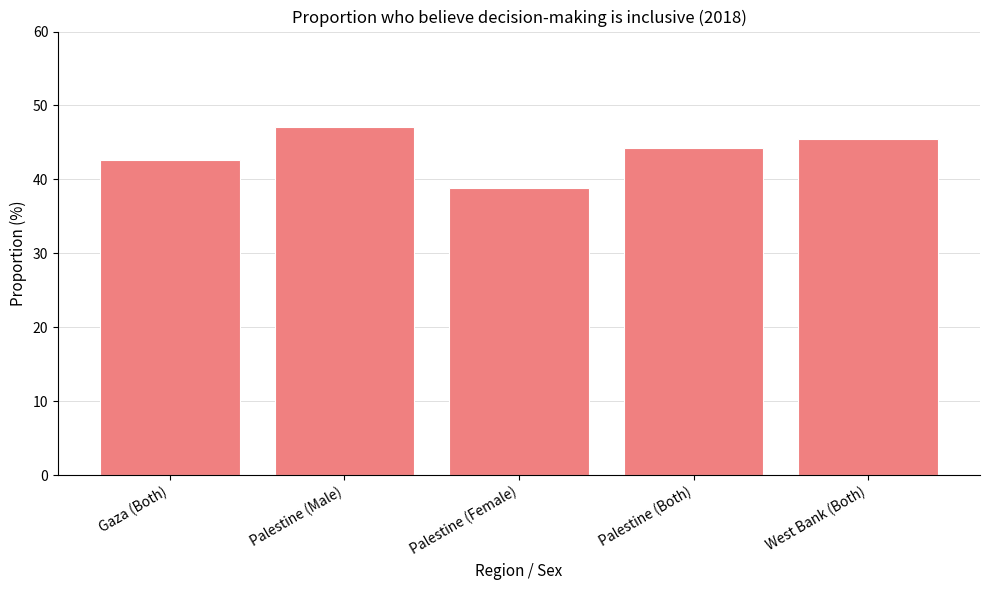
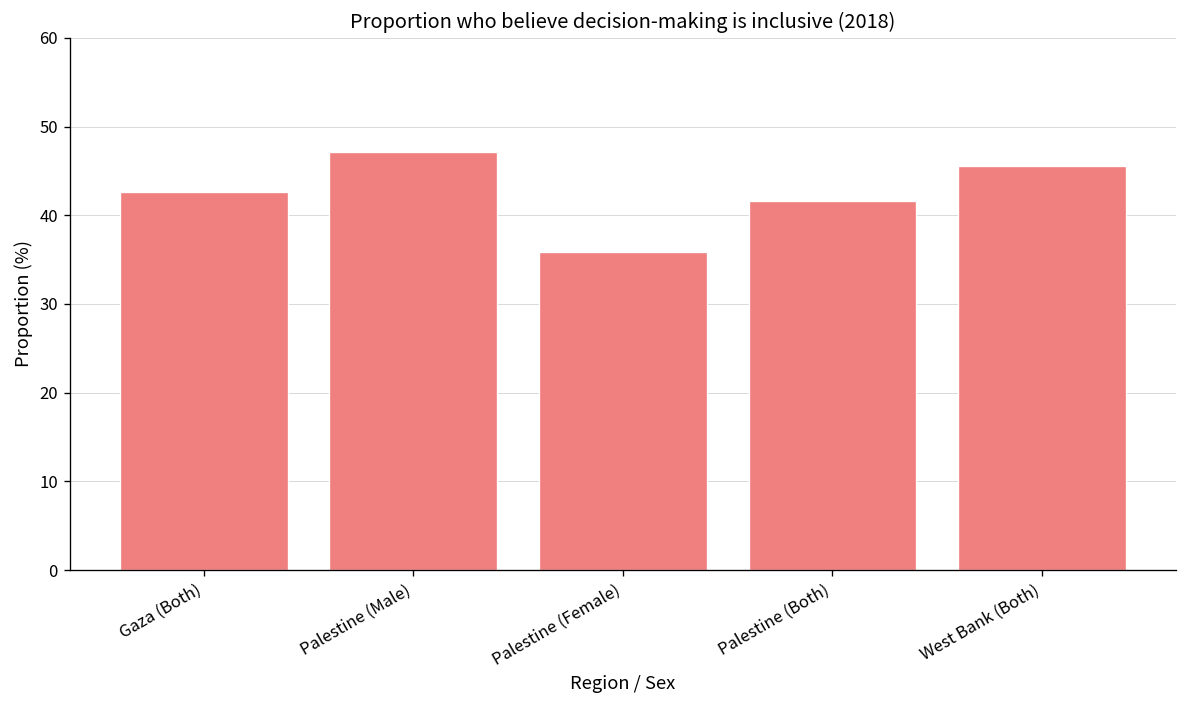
  {
    "Gaza (Both)": 43,
    "Palestine (Male)": 47,
-   "Palestine (Female)": 39,
-   "Palestine (Both)": 44,
+   "Palestine (Female)": 36,
+   "Palestine (Both)": 42,
    "West Bank (Both)": 46
  }
